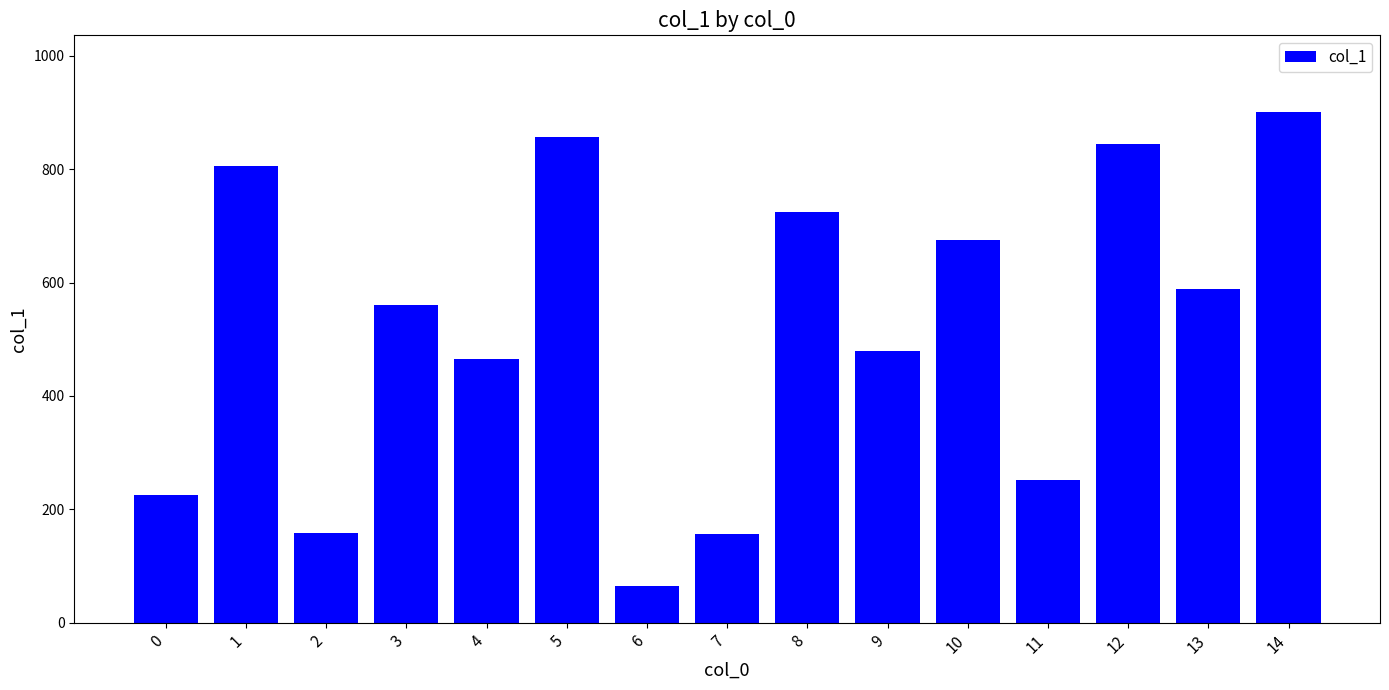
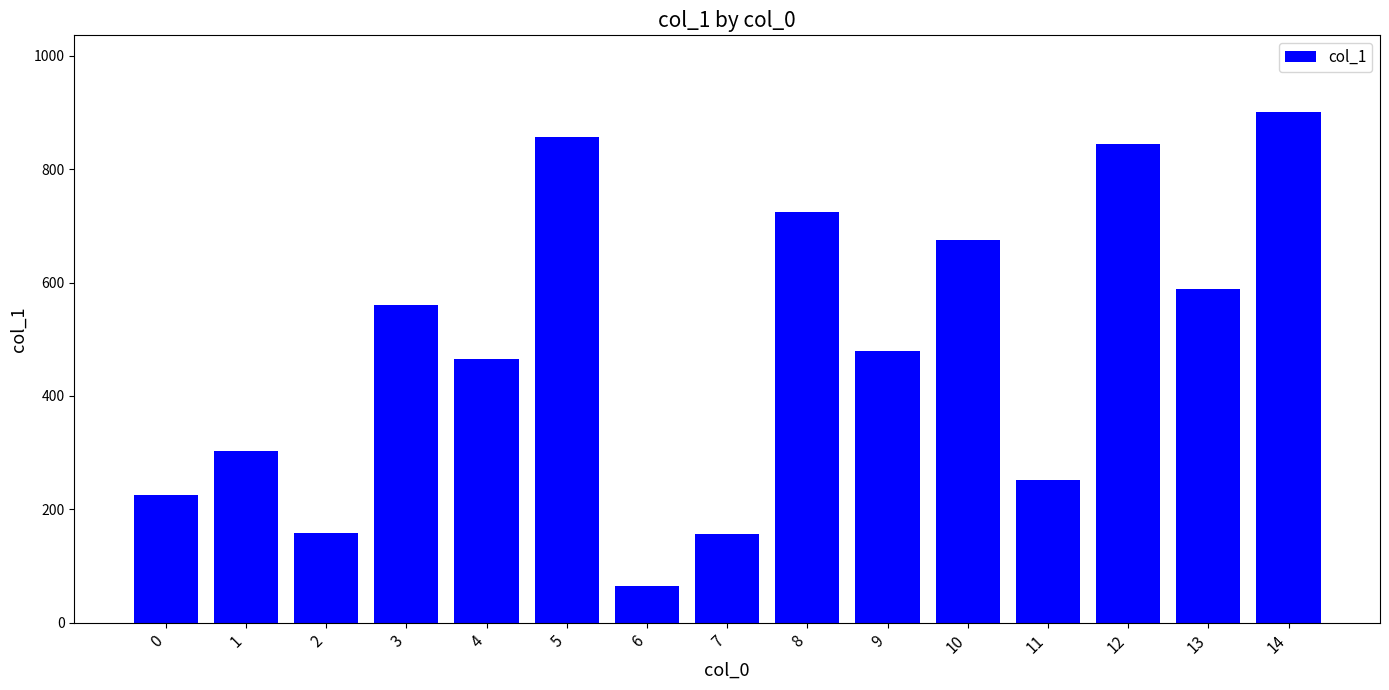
  {
    "0": 230,
-   "1": 810,
+   "1": 300,
    "2": 160,
    "3": 560,
    "4": 470,
    "5": 860,
    "6": 60,
    "7": 160,
    "8": 730,
    "9": 480,
    "10": 680,
    "11": 250,
    "12": 840,
    "13": 590,
    "14": 900
  }
